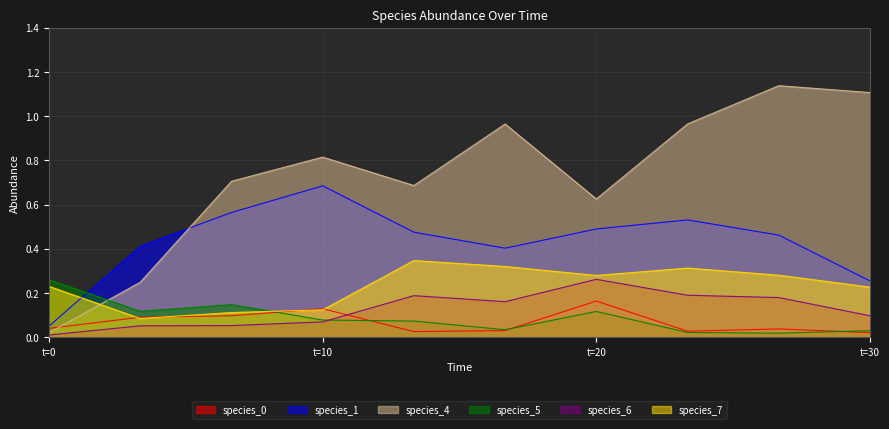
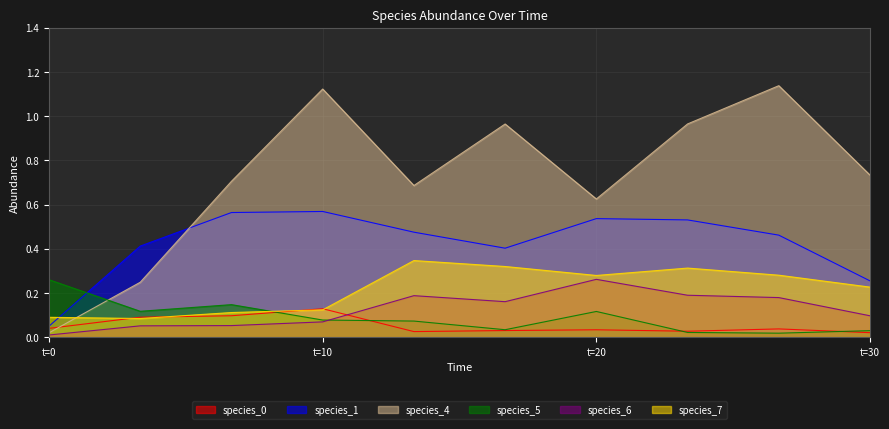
  {
    "species_0": {
-     "t=20": 0.16
+     "t=20": 0.03
    },
    "species_1": {
-     "t=10": 0.68,
-     "t=20": 0.49,
+     "t=10": 0.57,
+     "t=20": 0.54,
      "t=30": 0.25
    },
    "species_4": {
-     "t=10": 0.81,
+     "t=10": 1.12,
      "t=20": 0.63,
-     "t=30": 1.11
+     "t=30": 0.73
    },
    "species_5": {
      "t=0": 0.26,
      "t=20": 0.12
    },
    "species_6": {
      "t=20": 0.26,
      "t=30": 0.10
    },
    "species_7": {
-     "t=0": 0.23,
+     "t=0": 0.09,
      "t=20": 0.28,
      "t=30": 0.23
    }
  }
